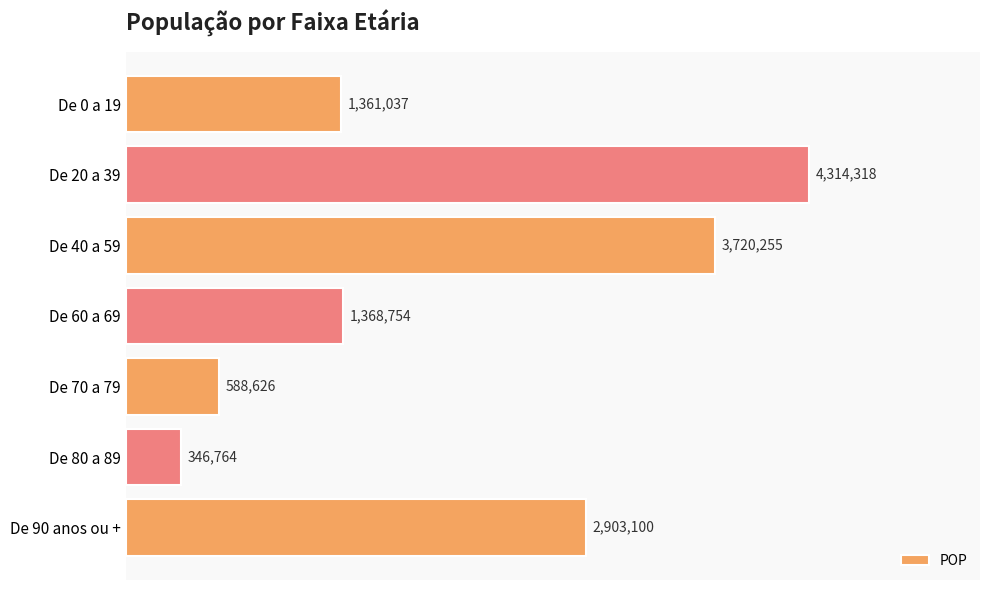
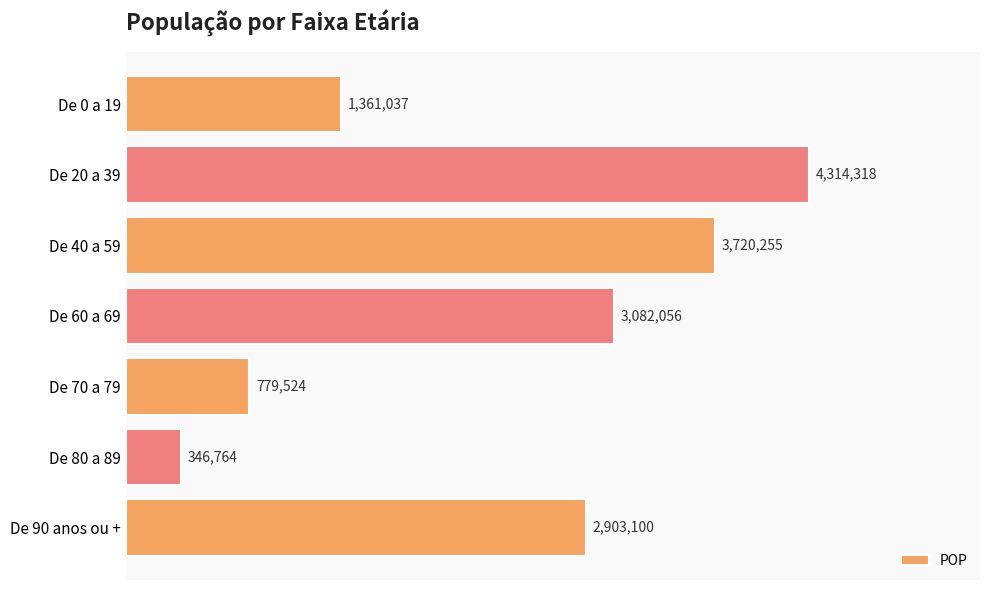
  {
    "De 0 a 19": "1,361,037",
    "De 20 a 39": "4,314,318",
    "De 40 a 59": "3,720,255",
-   "De 60 a 69": "1,368,754",
-   "De 70 a 79": "588,626",
+   "De 60 a 69": "3,082,056",
+   "De 70 a 79": "779,524",
    "De 80 a 89": "346,764",
    "De 90 anos ou +": "2,903,100"
  }
